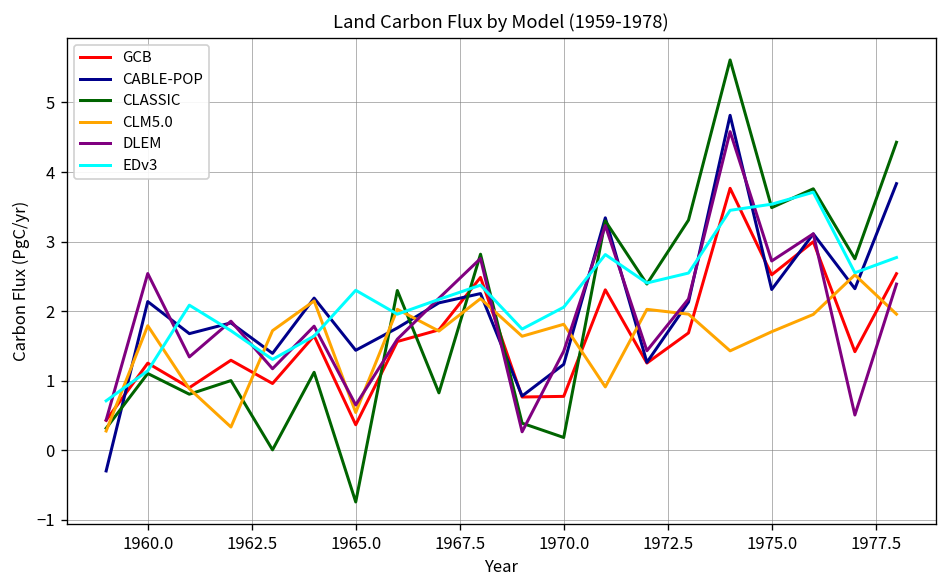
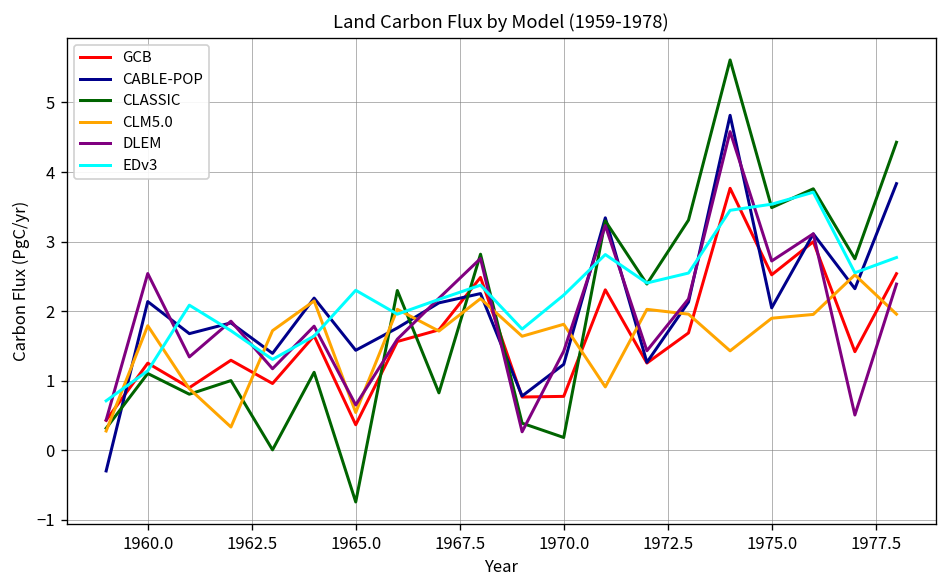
  {
    "GCB": {
      "1960.0": 1.3,
      "1965.0": 0.4,
      "1970.0": 0.8,
      "1975.0": 2.5
    },
    "CABLE-POP": {
      "1960.0": 2.1,
      "1965.0": 1.4,
      "1970.0": 1.2,
-     "1975.0": 2.3
+     "1975.0": 2.0
    },
    "CLASSIC": {
      "1965.0": -0.7,
      "1970.0": 0.2,
      "1975.0": 3.5
    },
    "CLM5.0": {
      "1960.0": 1.8,
      "1965.0": 0.5,
      "1970.0": 1.8,
-     "1975.0": 1.7
+     "1975.0": 1.9
    },
    "DLEM": {
      "1960.0": 2.5,
      "1965.0": 0.7,
      "1970.0": 1.4,
      "1975.0": 2.7
    },
    "EDv3": {
      "1965.0": 2.3,
-     "1970.0": 2.1,
+     "1970.0": 2.2,
      "1975.0": 3.5
    }
  }
